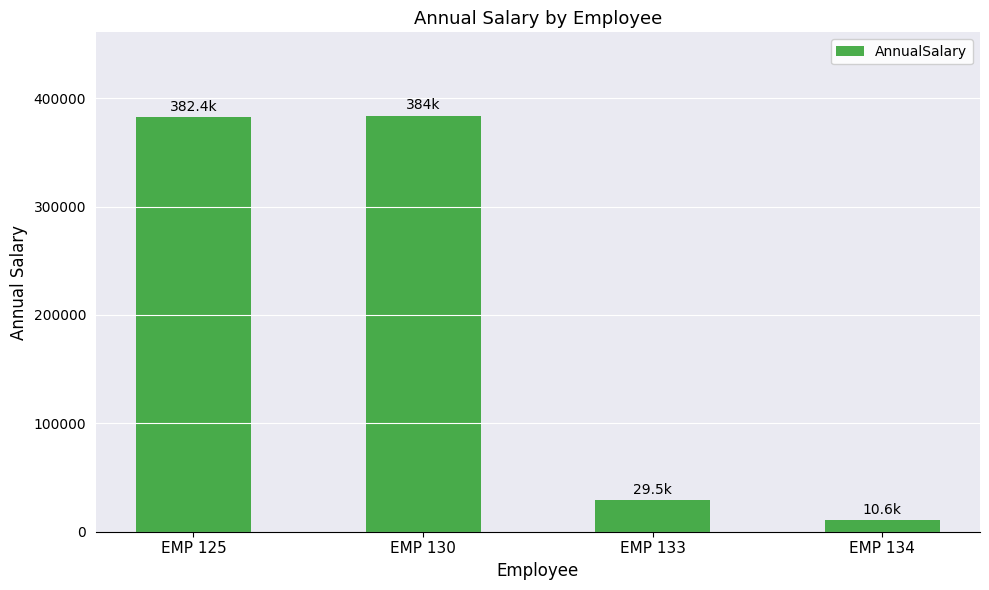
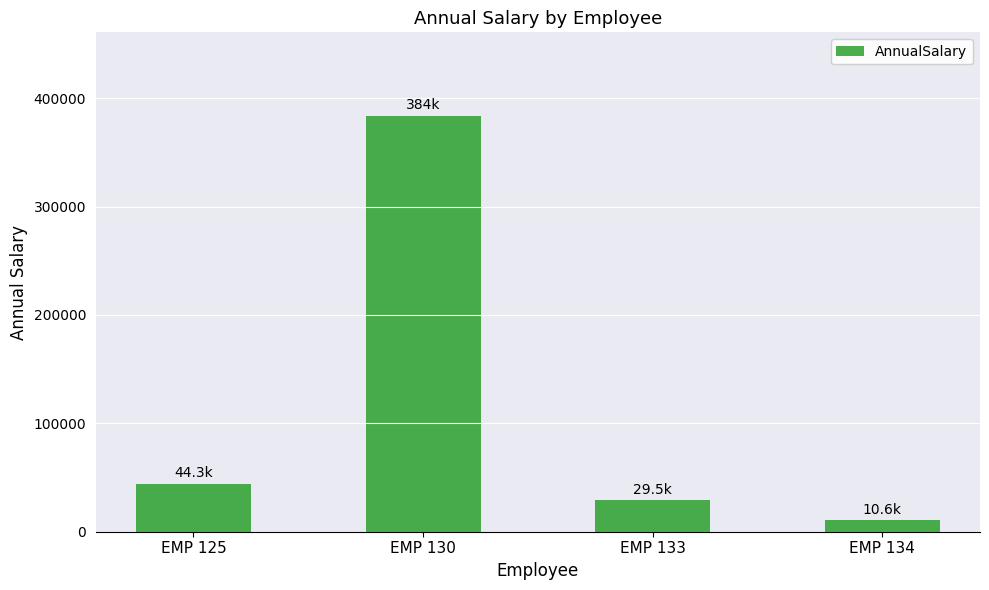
  {
-   "EMP 125": "382.4k",
+   "EMP 125": "44.3k",
    "EMP 130": "384k",
    "EMP 133": "29.5k",
    "EMP 134": "10.6k"
  }
